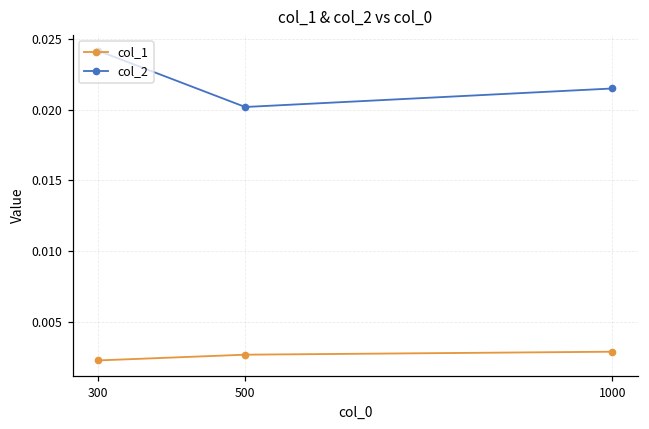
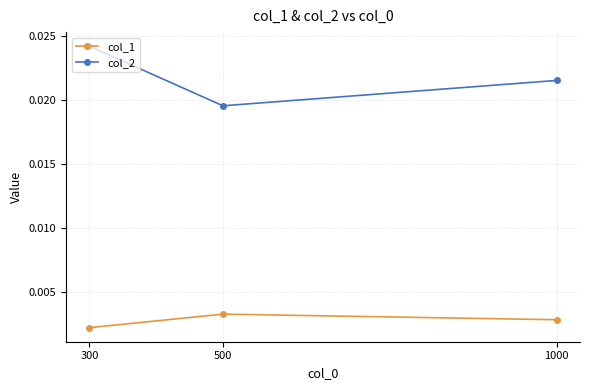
  {
    "col_1": {
      "300": 0.0022,
-     "500": 0.0027,
+     "500": 0.0033,
      "1000": 0.0029
    },
    "col_2": {
-     "500": 0.0202,
+     "500": 0.0195,
      "1000": 0.0215
    }
  }
